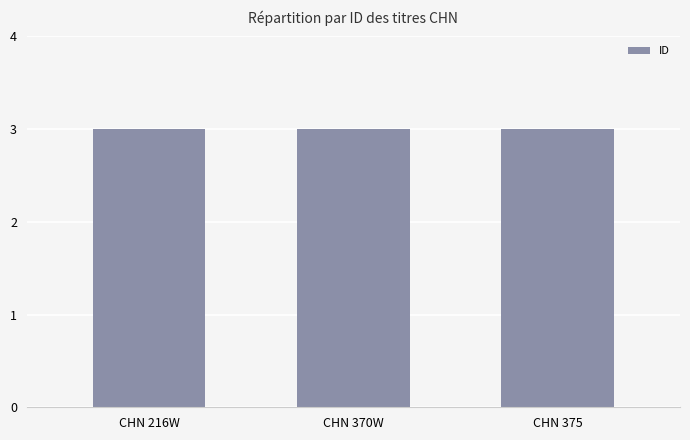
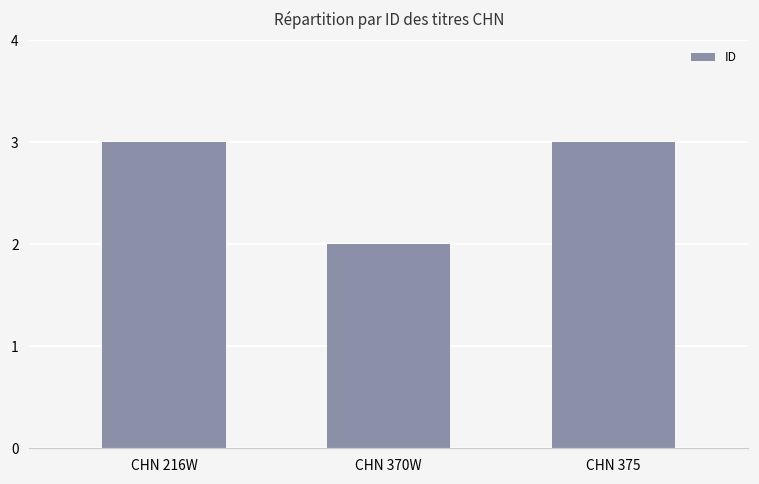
  {
    "CHN 216W": 3,
-   "CHN 370W": 3,
+   "CHN 370W": 2,
    "CHN 375": 3
  }
